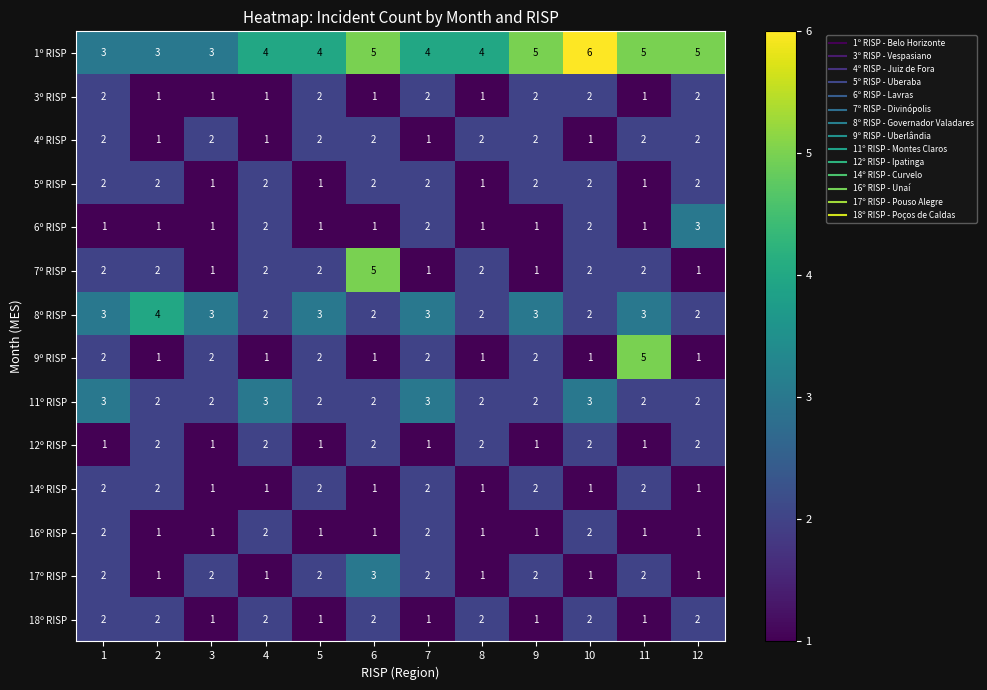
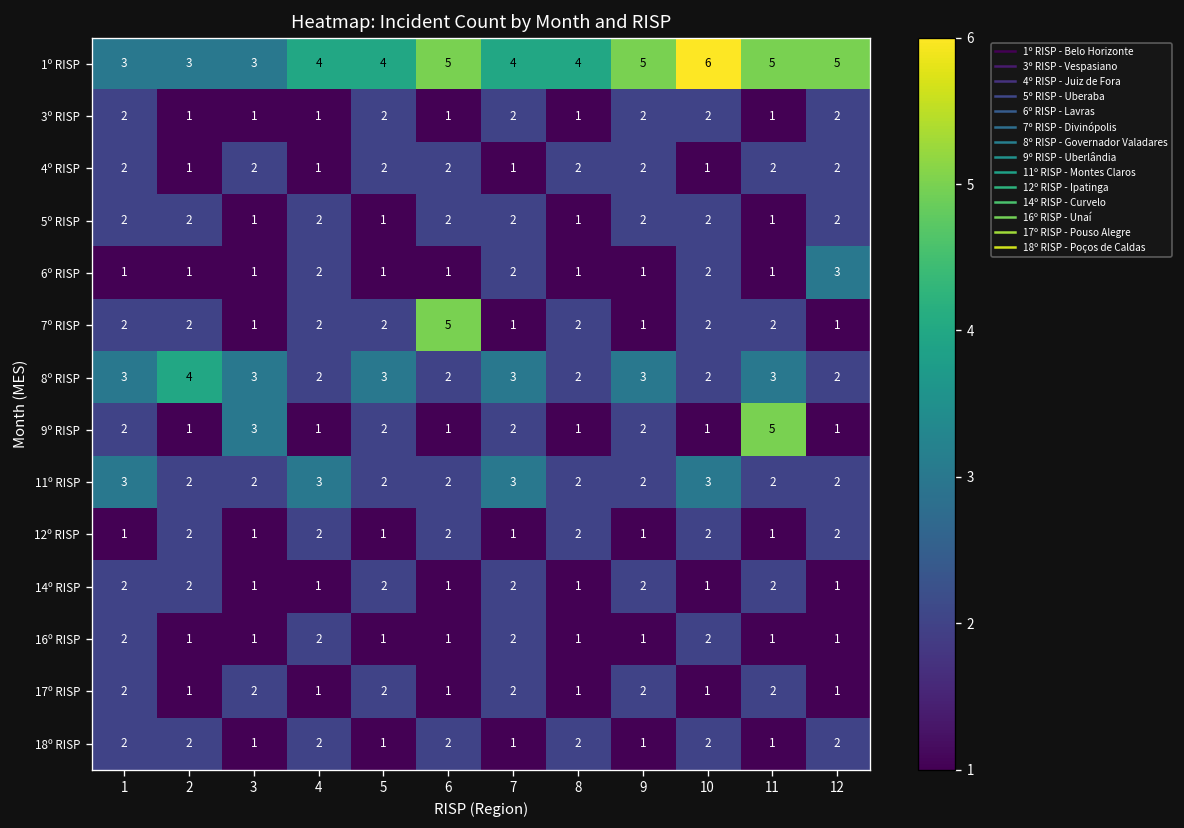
  {
    "1º RISP": {
      "1": 3,
      "2": 3,
      "3": 3,
      "4": 4,
      "5": 4,
      "6": 5,
      "7": 4,
      "8": 4,
      "9": 5,
      "10": 6,
      "11": 5,
      "12": 5
    },
    "3º RISP": {
      "1": 2,
      "2": 1,
      "3": 1,
      "4": 1,
      "5": 2,
      "6": 1,
      "7": 2,
      "8": 1,
      "9": 2,
      "10": 2,
      "11": 1,
      "12": 2
    },
    "4º RISP": {
      "1": 2,
      "2": 1,
      "3": 2,
      "4": 1,
      "5": 2,
      "6": 2,
      "7": 1,
      "8": 2,
      "9": 2,
      "10": 1,
      "11": 2,
      "12": 2
    },
    "5º RISP": {
      "1": 2,
      "2": 2,
      "3": 1,
      "4": 2,
      "5": 1,
      "6": 2,
      "7": 2,
      "8": 1,
      "9": 2,
      "10": 2,
      "11": 1,
      "12": 2
    },
    "6º RISP": {
      "1": 1,
      "2": 1,
      "3": 1,
      "4": 2,
      "5": 1,
      "6": 1,
      "7": 2,
      "8": 1,
      "9": 1,
      "10": 2,
      "11": 1,
      "12": 3
    },
    "7º RISP": {
      "1": 2,
      "2": 2,
      "3": 1,
      "4": 2,
      "5": 2,
      "6": 5,
      "7": 1,
      "8": 2,
      "9": 1,
      "10": 2,
      "11": 2,
      "12": 1
    },
    "8º RISP": {
      "1": 3,
      "2": 4,
      "3": 3,
      "4": 2,
      "5": 3,
      "6": 2,
      "7": 3,
      "8": 2,
      "9": 3,
      "10": 2,
      "11": 3,
      "12": 2
    },
    "9º RISP": {
      "1": 2,
      "2": 1,
-     "3": 2,
+     "3": 3,
      "4": 1,
      "5": 2,
      "6": 1,
      "7": 2,
      "8": 1,
      "9": 2,
      "10": 1,
      "11": 5,
      "12": 1
    },
    "11º RISP": {
      "1": 3,
      "2": 2,
      "3": 2,
      "4": 3,
      "5": 2,
      "6": 2,
      "7": 3,
      "8": 2,
      "9": 2,
      "10": 3,
      "11": 2,
      "12": 2
    },
    "12º RISP": {
      "1": 1,
      "2": 2,
      "3": 1,
      "4": 2,
      "5": 1,
      "6": 2,
      "7": 1,
      "8": 2,
      "9": 1,
      "10": 2,
      "11": 1,
      "12": 2
    },
    "14º RISP": {
      "1": 2,
      "2": 2,
      "3": 1,
      "4": 1,
      "5": 2,
      "6": 1,
      "7": 2,
      "8": 1,
      "9": 2,
      "10": 1,
      "11": 2,
      "12": 1
    },
    "16º RISP": {
      "1": 2,
      "2": 1,
      "3": 1,
      "4": 2,
      "5": 1,
      "6": 1,
      "7": 2,
      "8": 1,
      "9": 1,
      "10": 2,
      "11": 1,
      "12": 1
    },
    "17º RISP": {
      "1": 2,
      "2": 1,
      "3": 2,
      "4": 1,
      "5": 2,
-     "6": 3,
+     "6": 1,
      "7": 2,
      "8": 1,
      "9": 2,
      "10": 1,
      "11": 2,
      "12": 1
    },
    "18º RISP": {
      "1": 2,
      "2": 2,
      "3": 1,
      "4": 2,
      "5": 1,
      "6": 2,
      "7": 1,
      "8": 2,
      "9": 1,
      "10": 2,
      "11": 1,
      "12": 2
    }
  }
